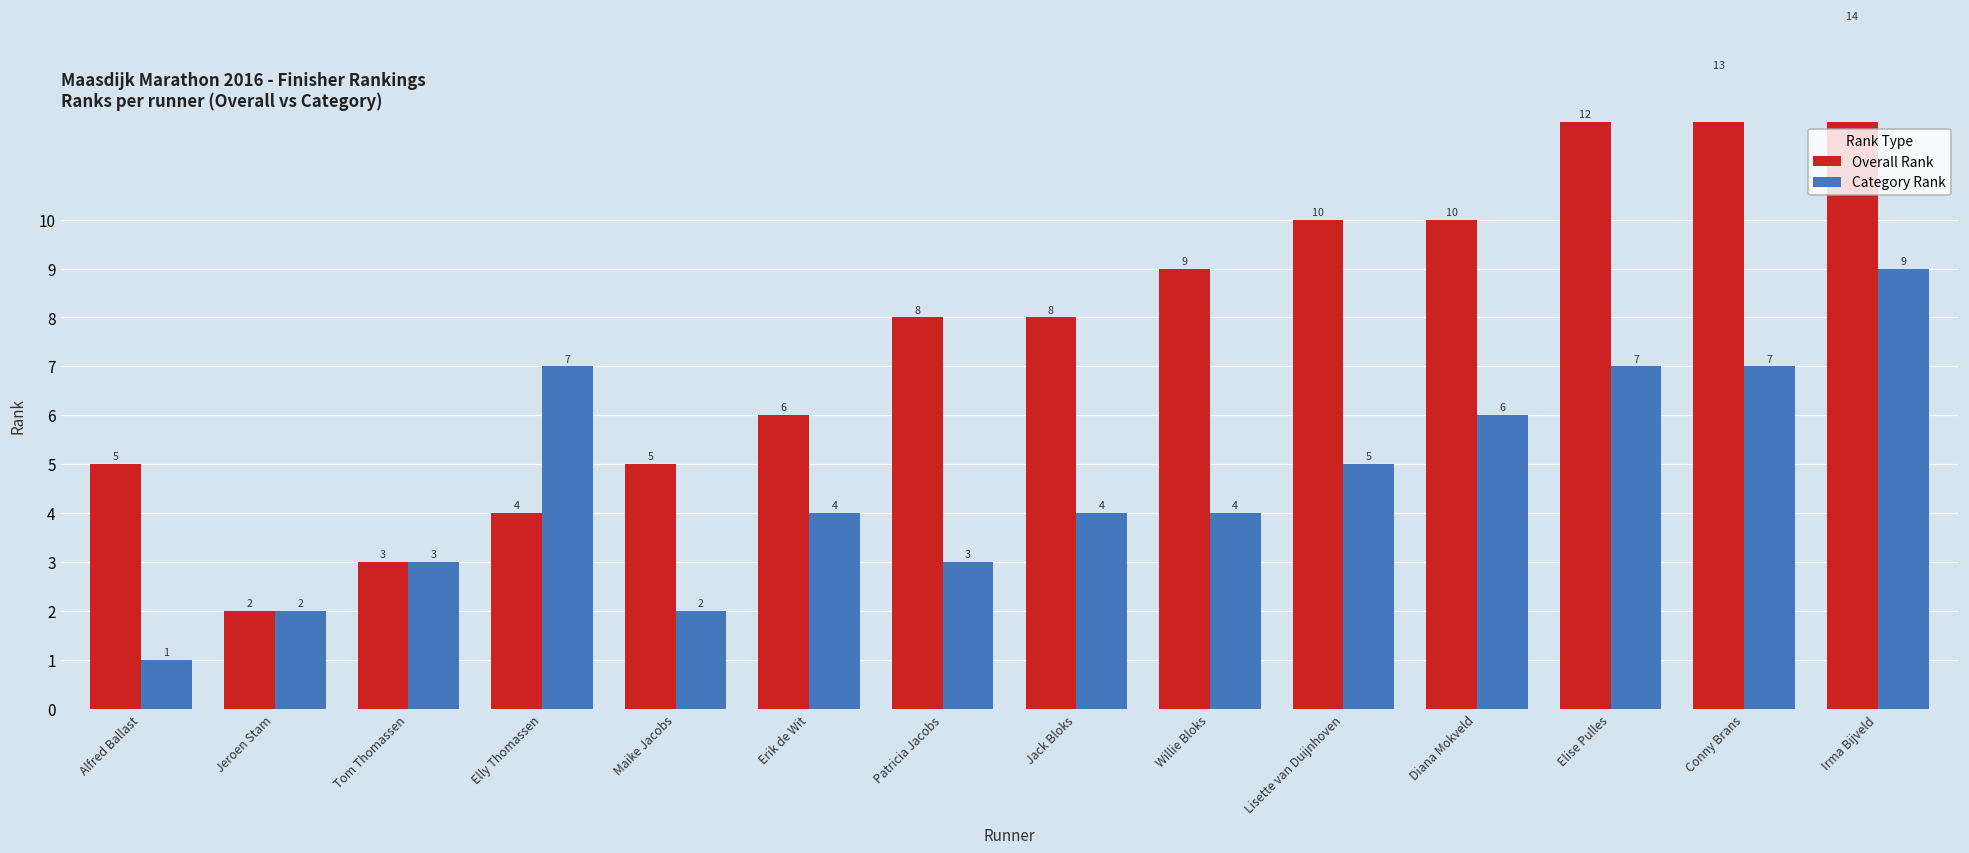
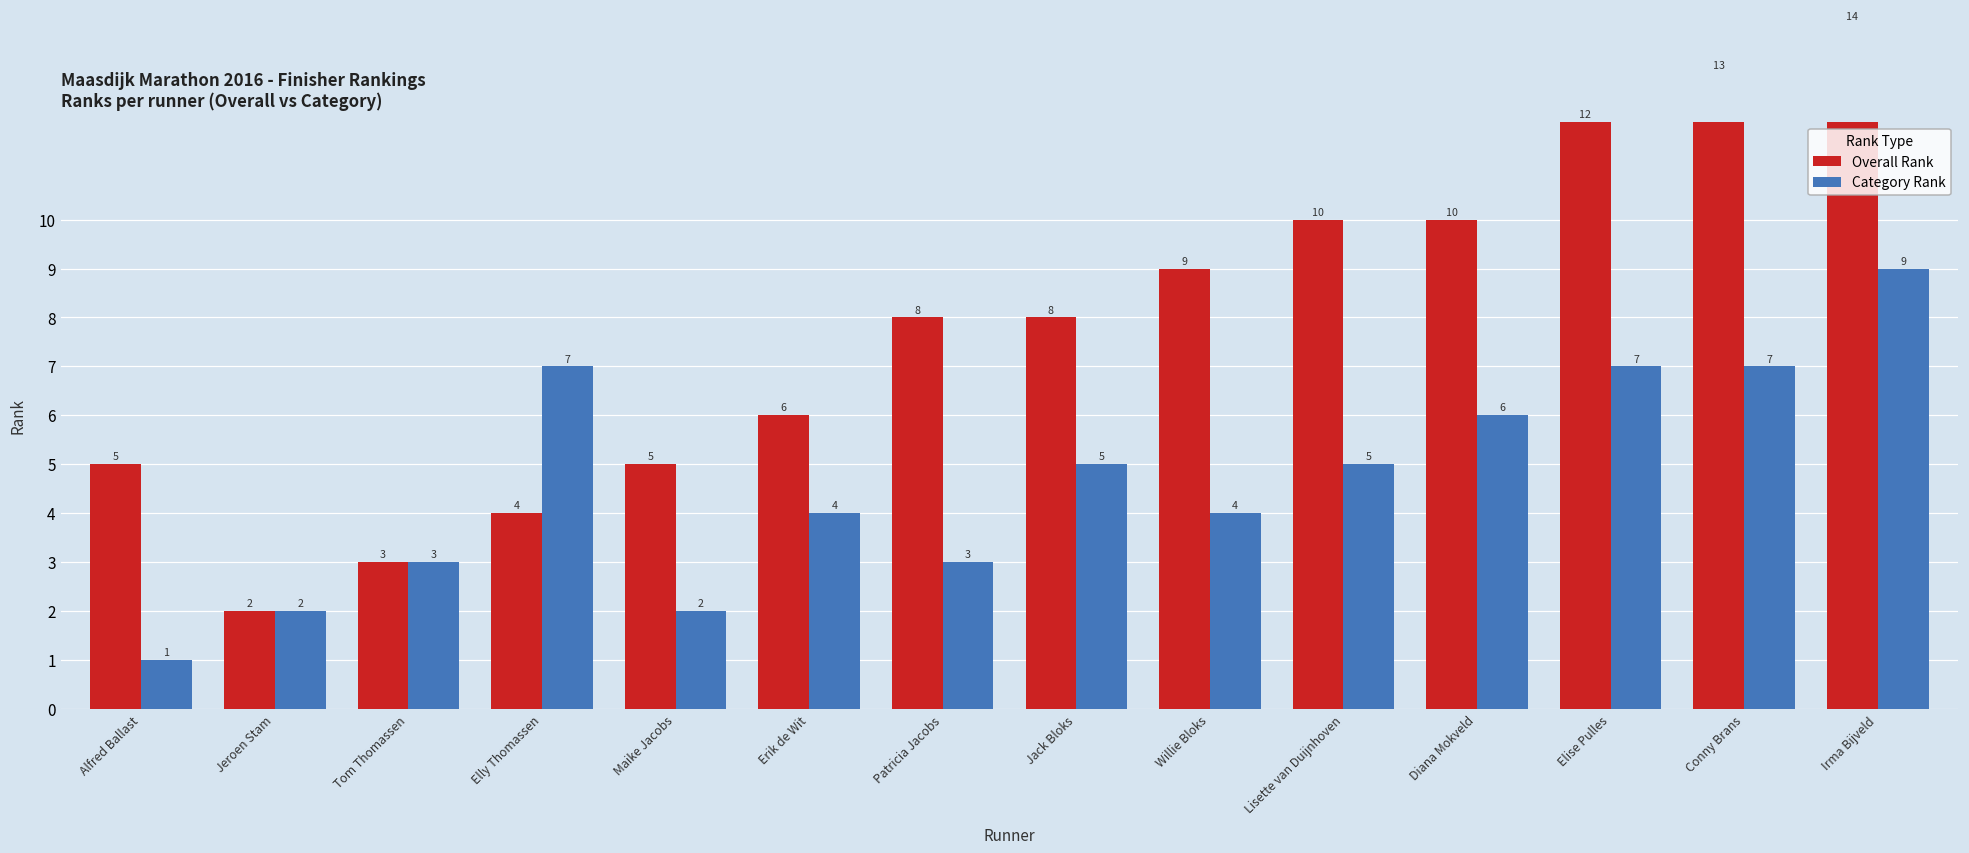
  {
    "Overall Rank": {
      "Alfred Ballast": 5,
      "Jeroen Stam": 2,
      "Tom Thomassen": 3,
      "Elly Thomassen": 4,
      "Maike Jacobs": 5,
      "Erik de Wit": 6,
      "Patricia Jacobs": 8,
      "Jack Bloks": 8,
      "Willie Bloks": 9,
      "Lisette van Duijnhoven": 10,
      "Diana Mokveld": 10,
      "Elise Pulles": 12
    },
    "Category Rank": {
      "Alfred Ballast": 1,
      "Jeroen Stam": 2,
      "Tom Thomassen": 3,
      "Elly Thomassen": 7,
      "Maike Jacobs": 2,
      "Erik de Wit": 4,
      "Patricia Jacobs": 3,
-     "Jack Bloks": 4,
+     "Jack Bloks": 5,
      "Willie Bloks": 4,
      "Lisette van Duijnhoven": 5,
      "Diana Mokveld": 6,
      "Elise Pulles": 7,
      "Conny Brans": 7,
      "Irma Bijveld": 9
    }
  }
